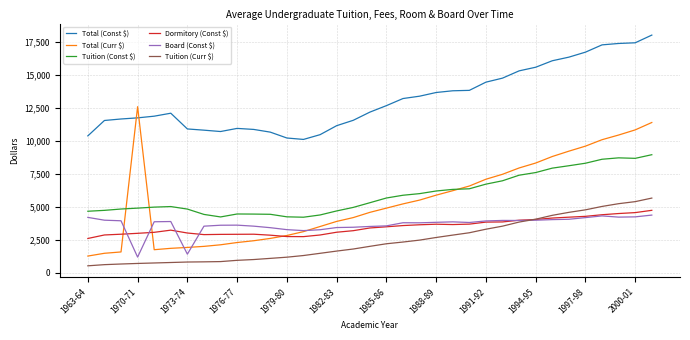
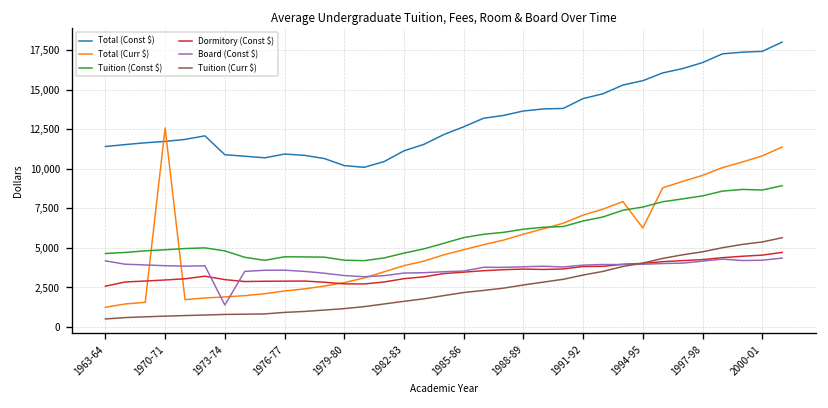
  {
    "Total (Const $)": {
-     "1963-64": "10,400",
+     "1963-64": "11,400",
      "1970-71": "11,700",
      "1973-74": "10,900",
      "1976-77": "10,900",
      "1979-80": "10,200",
      "1982-83": "11,100",
      "1985-86": "12,700",
      "1988-89": "13,700",
      "1991-92": "14,400",
      "1994-95": "15,600",
      "1997-98": "16,700",
      "2000-01": "17,400"
    },
    "Total (Curr $)": {
      "1963-64": "1,200",
      "1970-71": "12,600",
      "1973-74": "1,900",
      "1976-77": "2,300",
      "1982-83": "3,900",
      "1985-86": "4,900",
      "1988-89": "5,900",
      "1991-92": "7,100",
-     "1994-95": "8,300",
+     "1994-95": "6,300",
      "1997-98": "9,600",
      "2000-01": "10,800"
    },
    "Tuition (Const $)": {
      "1963-64": "4,600",
      "1970-71": "4,900",
      "1973-74": "4,800",
      "1976-77": "4,400",
      "1979-80": "4,200",
      "1982-83": "4,700",
      "1985-86": "5,700",
      "1988-89": "6,200",
      "1991-92": "6,700",
      "1994-95": "7,600",
      "1997-98": "8,300",
      "2000-01": "8,700"
    },
    "Dormitory (Const $)": {
      "1963-64": "2,600",
      "1970-71": "3,000",
      "1973-74": "3,000",
      "1976-77": "2,900",
      "1982-83": "3,100",
      "2000-01": "4,500"
    },
    "Board (Const $)": {
      "1963-64": "4,200",
-     "1970-71": "1,200",
+     "1970-71": "3,900",
      "1973-74": "1,400",
      "1976-77": "3,600",
      "1979-80": "3,300",
      "1982-83": "3,400",
      "2000-01": "4,200"
    },
    "Tuition (Curr $)": {
      "1963-64": "500",
      "1970-71": "700",
      "1973-74": "800",
      "1976-77": "900",
      "1979-80": "1,200",
      "1982-83": "1,600",
      "1985-86": "2,200",
      "1988-89": "2,700",
      "1991-92": "3,300",
      "1997-98": "4,800",
      "2000-01": "5,400"
    }
  }
